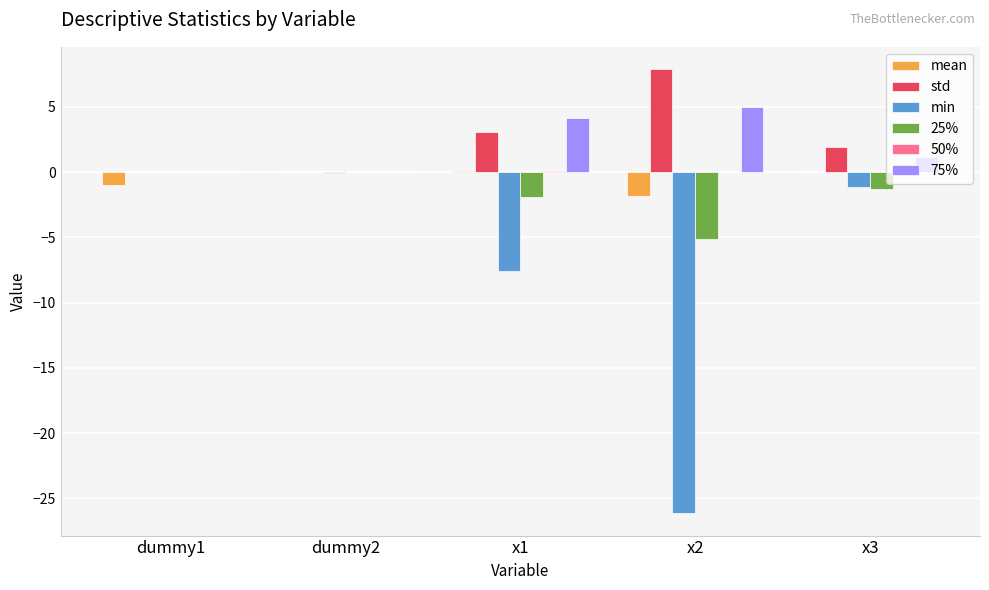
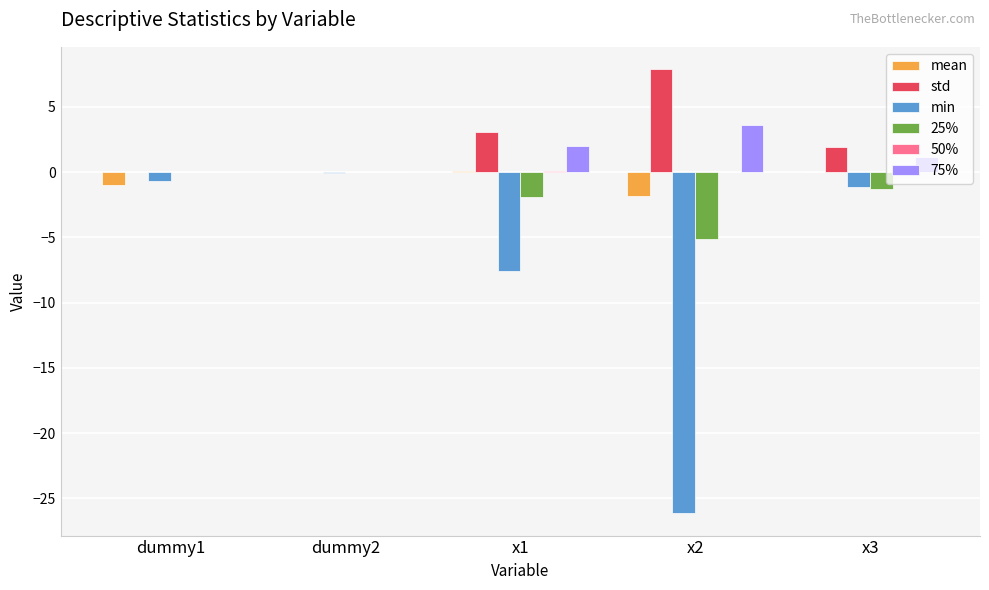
  {
    "mean": {
      "dummy1": -1.0,
      "x2": -1.9
    },
    "std": {
      "x1": 3.1,
      "x2": 7.9,
      "x3": 1.9
    },
    "min": {
-     "dummy1": 0.0,
+     "dummy1": -0.7,
      "x1": -7.6,
      "x2": -26.1,
      "x3": -1.1
    },
    "25%": {
      "x1": -1.9,
      "x2": -5.1,
      "x3": -1.3
    },
    "75%": {
-     "x1": 4.2,
-     "x2": 5.0
+     "x1": 2.0,
+     "x2": 3.6
    }
  }
